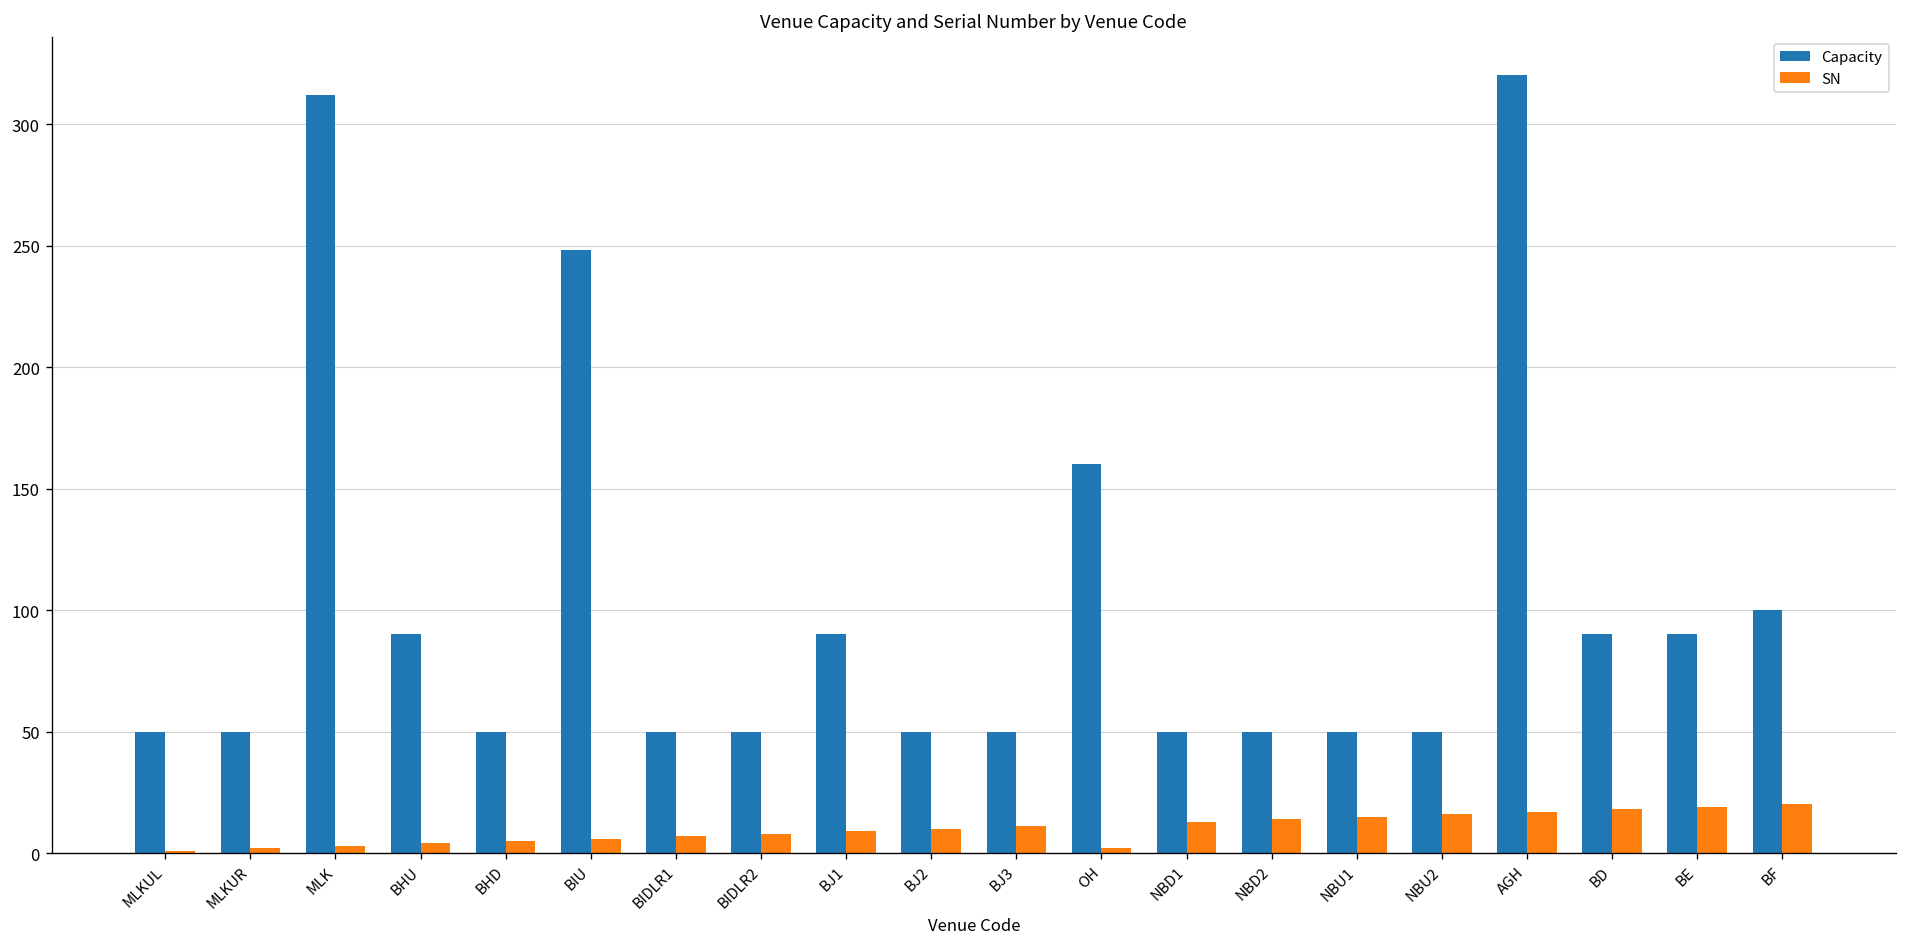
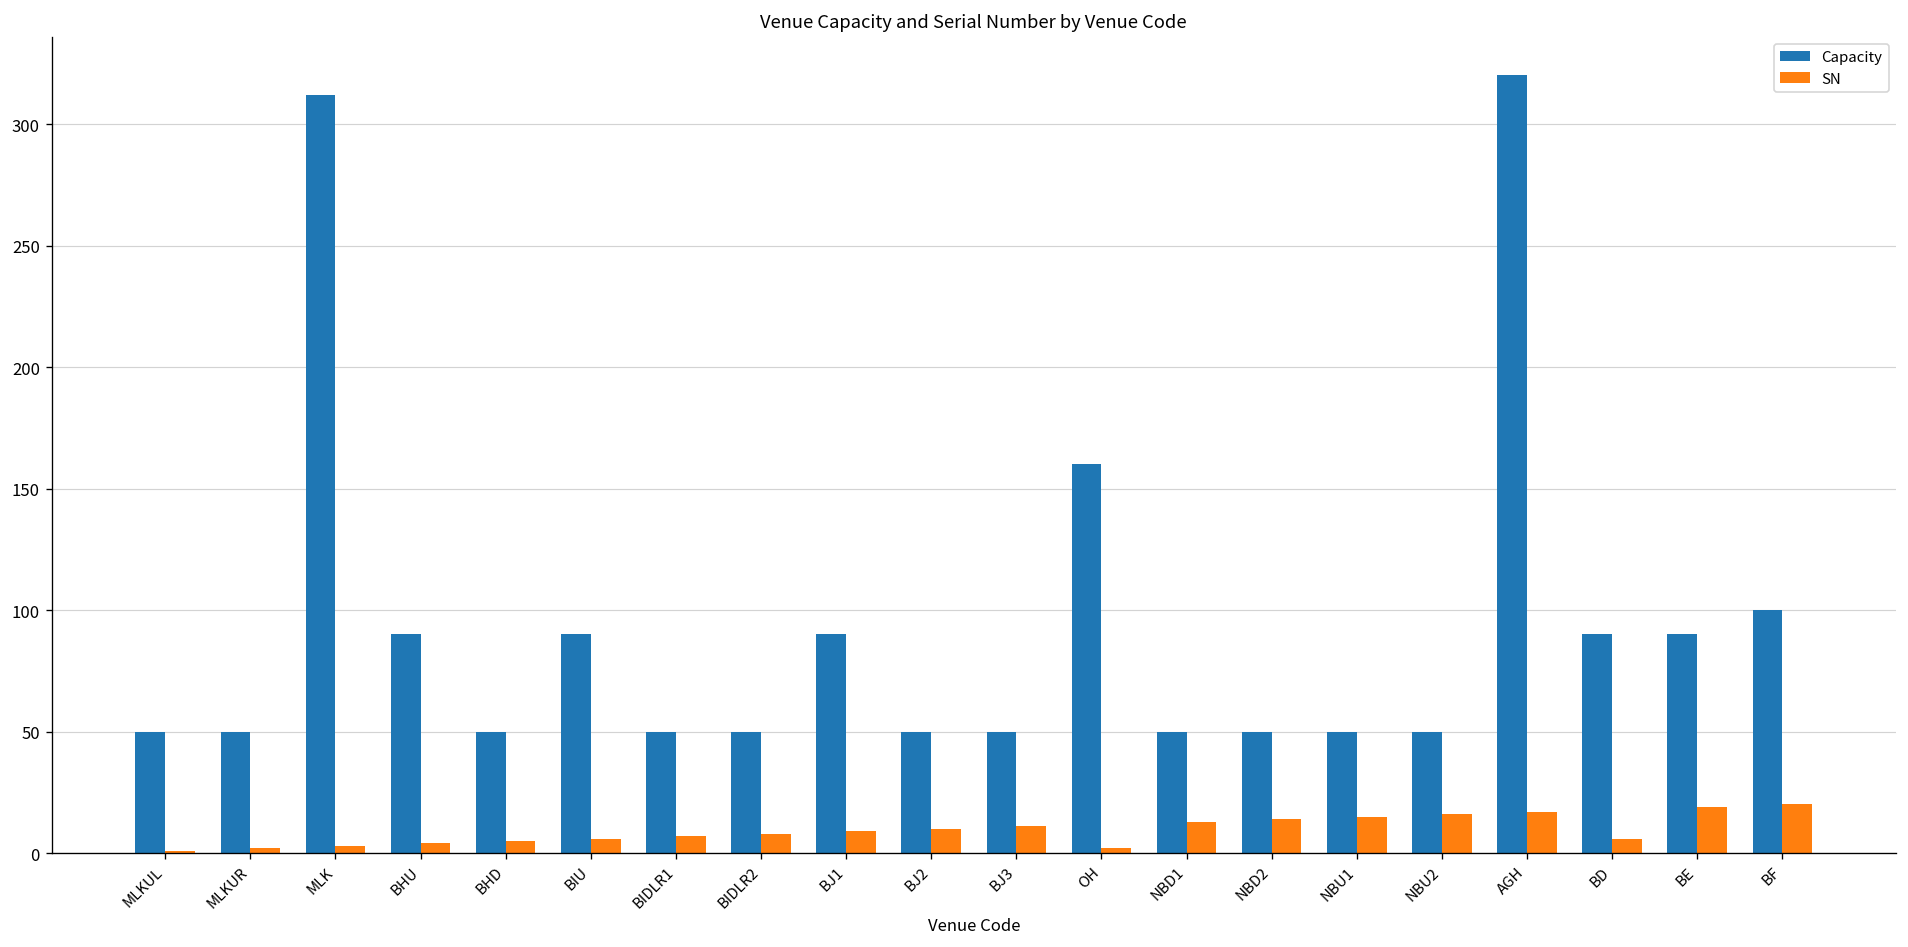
  {
    "Capacity": {
      "MLKUL": 50,
      "MLKUR": 50,
      "MLK": 312,
      "BHU": 90,
      "BHD": 50,
-     "BIU": 248,
+     "BIU": 90,
      "BIDLR1": 50,
      "BIDLR2": 50,
      "BJ1": 90,
      "BJ2": 50,
      "BJ3": 50,
      "OH": 160,
      "NBD1": 50,
      "NBD2": 50,
      "NBU1": 50,
      "NBU2": 50,
      "AGH": 320,
      "BD": 90,
      "BE": 90,
      "BF": 100
    },
    "SN": {
      "MLKUR": 2,
      "MLK": 3,
      "BHU": 4,
      "BHD": 5,
      "BIU": 6,
      "BIDLR1": 7,
      "BIDLR2": 8,
      "BJ1": 9,
      "BJ2": 10,
      "BJ3": 11,
      "OH": 2,
      "NBD1": 13,
      "NBD2": 14,
      "NBU1": 15,
      "NBU2": 16,
      "AGH": 17,
-     "BD": 18,
+     "BD": 6,
      "BE": 19,
      "BF": 20
    }
  }
